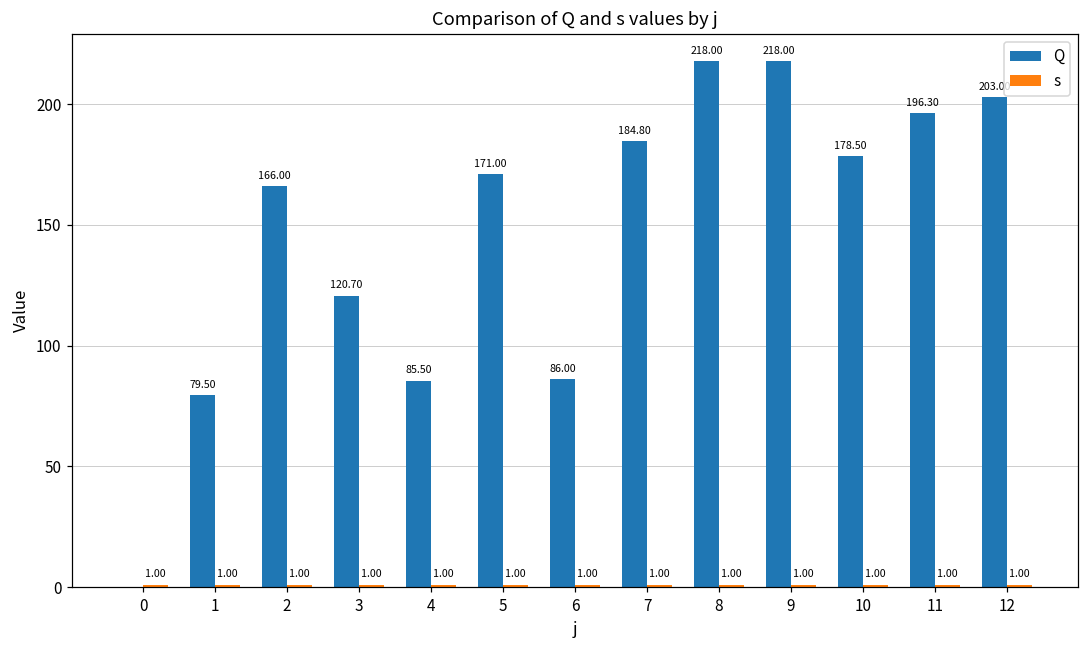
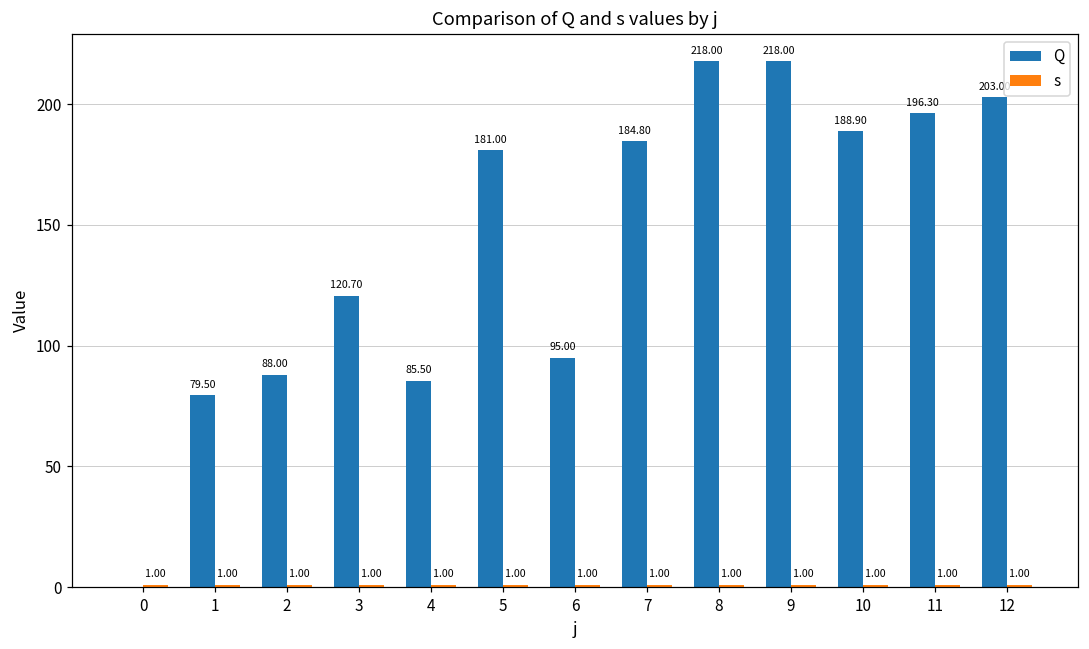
  {
    "Q": {
      "1": 79.50,
-     "2": 166.00,
+     "2": 88.00,
      "3": 120.70,
      "4": 85.50,
-     "5": 171.00,
-     "6": 86.00,
+     "5": 181.00,
+     "6": 95.00,
      "7": 184.80,
      "8": 218.00,
      "9": 218.00,
-     "10": 178.50,
+     "10": 188.90,
      "11": 196.30
    },
    "s": {
      "0": 1.00,
      "1": 1.00,
      "2": 1.00,
      "3": 1.00,
      "4": 1.00,
      "5": 1.00,
      "6": 1.00,
      "7": 1.00,
      "8": 1.00,
      "9": 1.00,
      "10": 1.00,
      "11": 1.00,
      "12": 1.00
    }
  }
